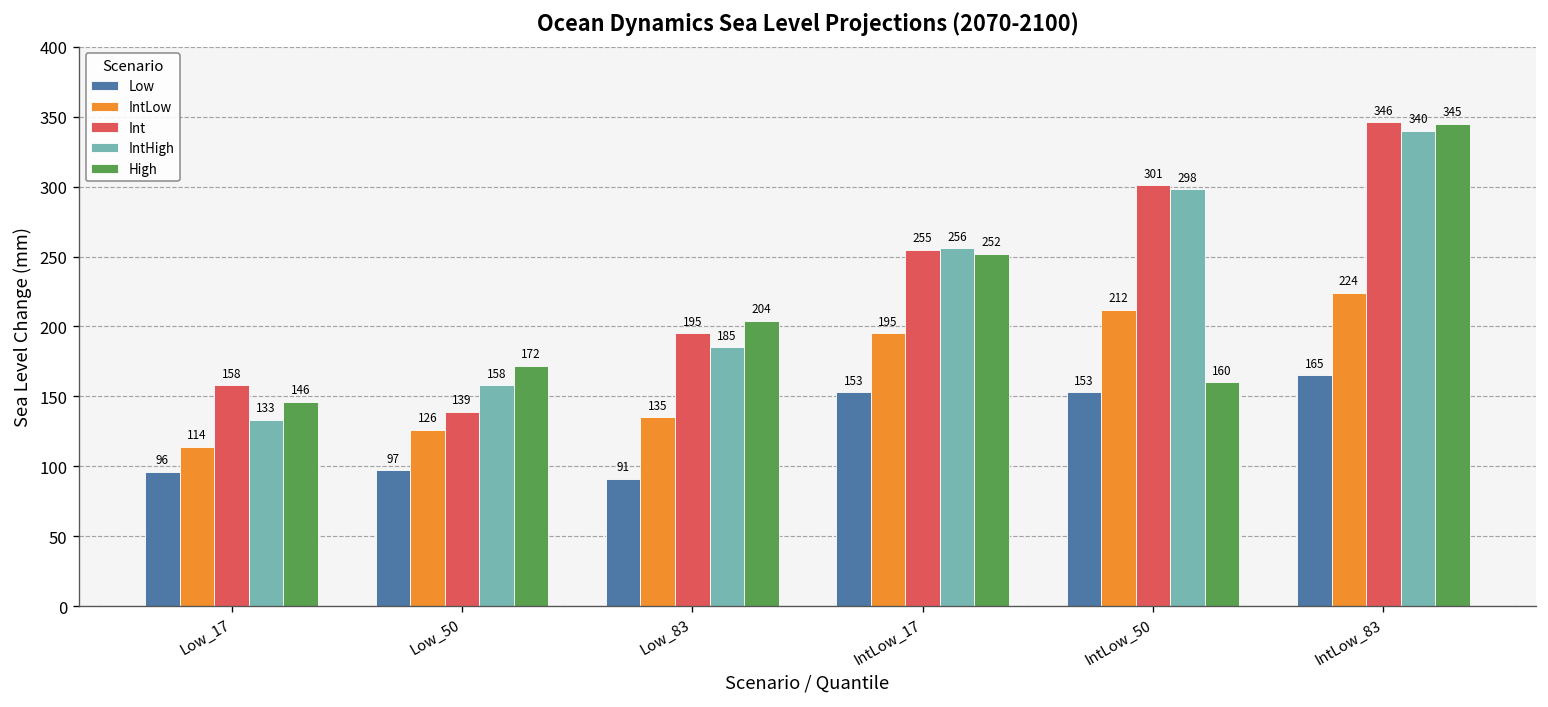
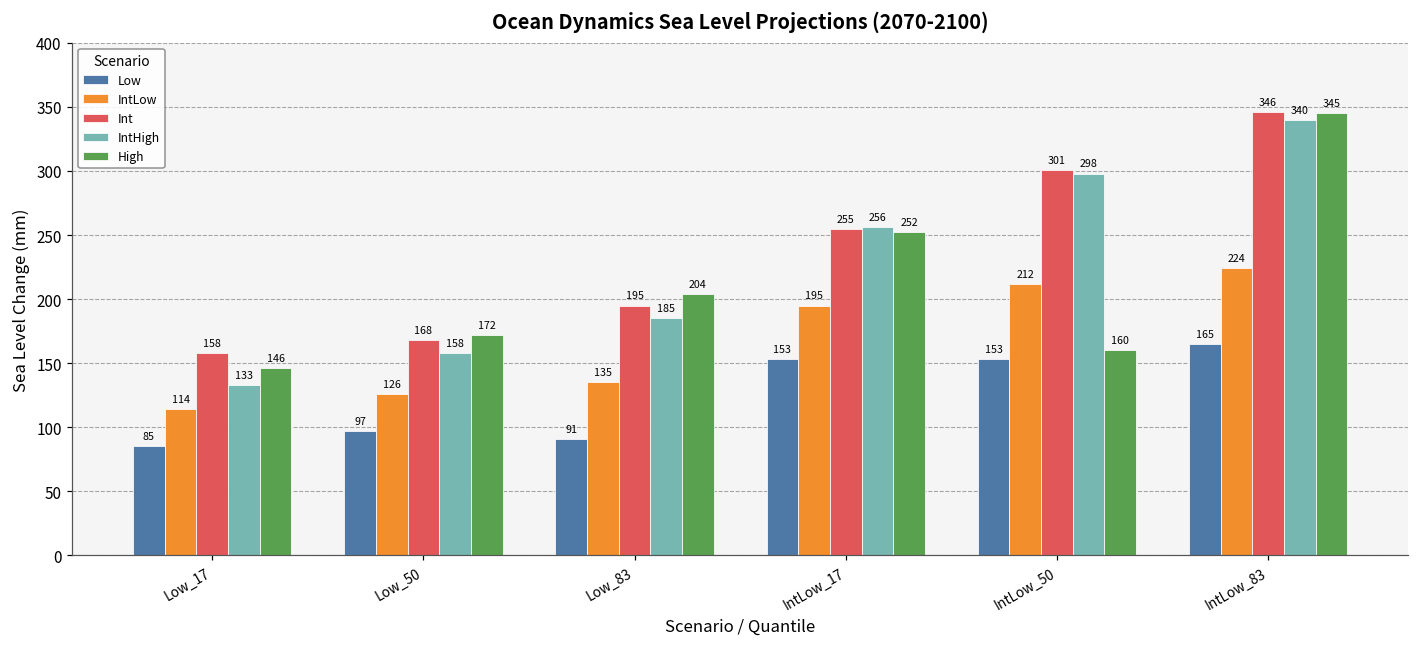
  {
    "Low": {
-     "Low_17": 96,
+     "Low_17": 85,
      "Low_50": 97,
      "Low_83": 91,
      "IntLow_17": 153,
      "IntLow_50": 153,
      "IntLow_83": 165
    },
    "IntLow": {
      "Low_17": 114,
      "Low_50": 126,
      "Low_83": 135,
      "IntLow_17": 195,
      "IntLow_50": 212,
      "IntLow_83": 224
    },
    "Int": {
      "Low_17": 158,
-     "Low_50": 139,
+     "Low_50": 168,
      "Low_83": 195,
      "IntLow_17": 255,
      "IntLow_50": 301,
      "IntLow_83": 346
    },
    "IntHigh": {
      "Low_17": 133,
      "Low_50": 158,
      "Low_83": 185,
      "IntLow_17": 256,
      "IntLow_50": 298,
      "IntLow_83": 340
    },
    "High": {
      "Low_17": 146,
      "Low_50": 172,
      "Low_83": 204,
      "IntLow_17": 252,
      "IntLow_50": 160,
      "IntLow_83": 345
    }
  }
